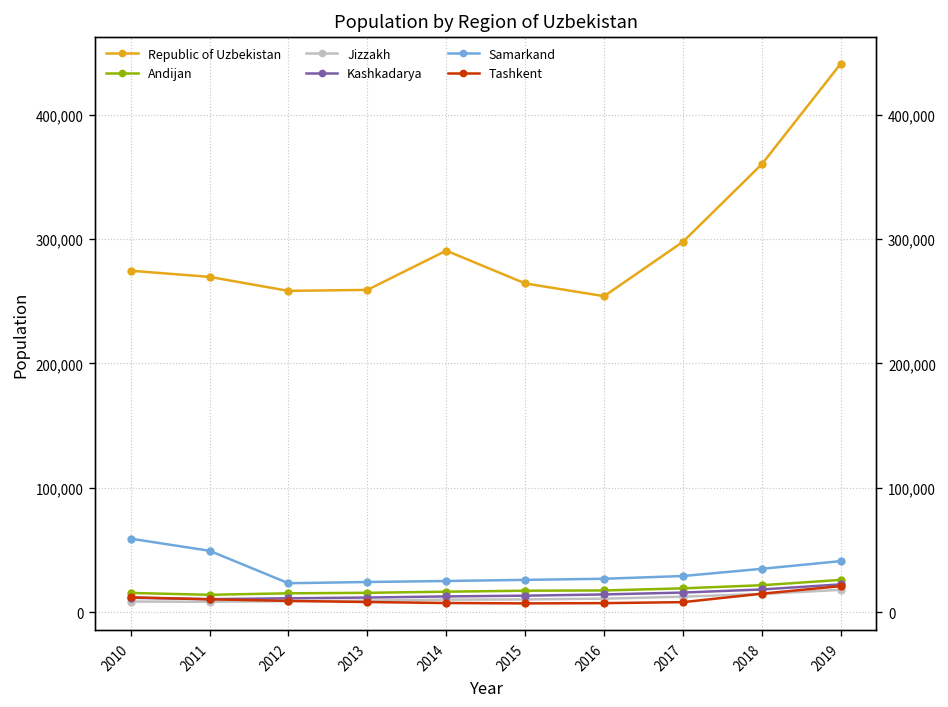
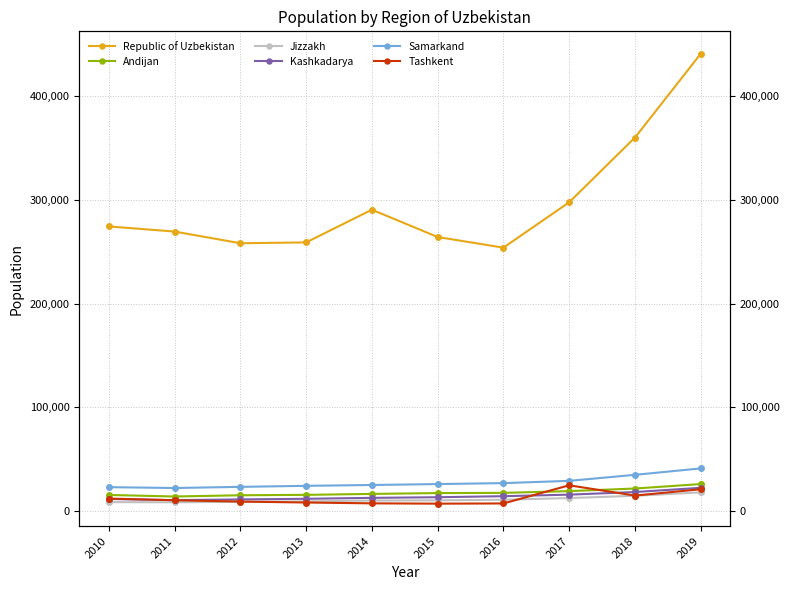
  {
    "Republic of Uzbekistan": {
      "2010": "275,000",
      "2011": "270,000",
      "2012": "258,000",
      "2013": "259,000",
      "2014": "291,000",
      "2015": "264,000",
      "2016": "254,000",
      "2017": "298,000",
      "2018": "360,000",
      "2019": "441,000"
    },
    "Andijan": {
      "2010": "16,000",
      "2011": "14,000",
      "2012": "15,000",
      "2013": "16,000",
      "2014": "17,000",
      "2015": "17,000",
      "2016": "18,000",
      "2017": "19,000",
      "2018": "22,000",
      "2019": "26,000"
    },
    "Jizzakh": {
      "2010": "9,000",
      "2014": "10,000",
      "2015": "10,000",
      "2016": "11,000",
      "2017": "13,000",
      "2019": "18,000"
    },
    "Kashkadarya": {
      "2013": "12,000",
      "2014": "13,000",
      "2015": "13,000",
      "2016": "14,000",
      "2017": "16,000",
      "2018": "18,000"
    },
    "Samarkand": {
-     "2010": "59,000",
-     "2011": "49,000",
+     "2010": "23,000",
+     "2011": "22,000",
      "2012": "23,000",
      "2013": "24,000",
      "2014": "25,000",
      "2015": "26,000",
      "2016": "27,000",
      "2017": "29,000",
      "2018": "35,000",
      "2019": "41,000"
    },
    "Tashkent": {
      "2014": "7,000",
      "2015": "7,000",
      "2016": "7,000",
-     "2017": "8,000"
+     "2017": "25,000"
    }
  }
